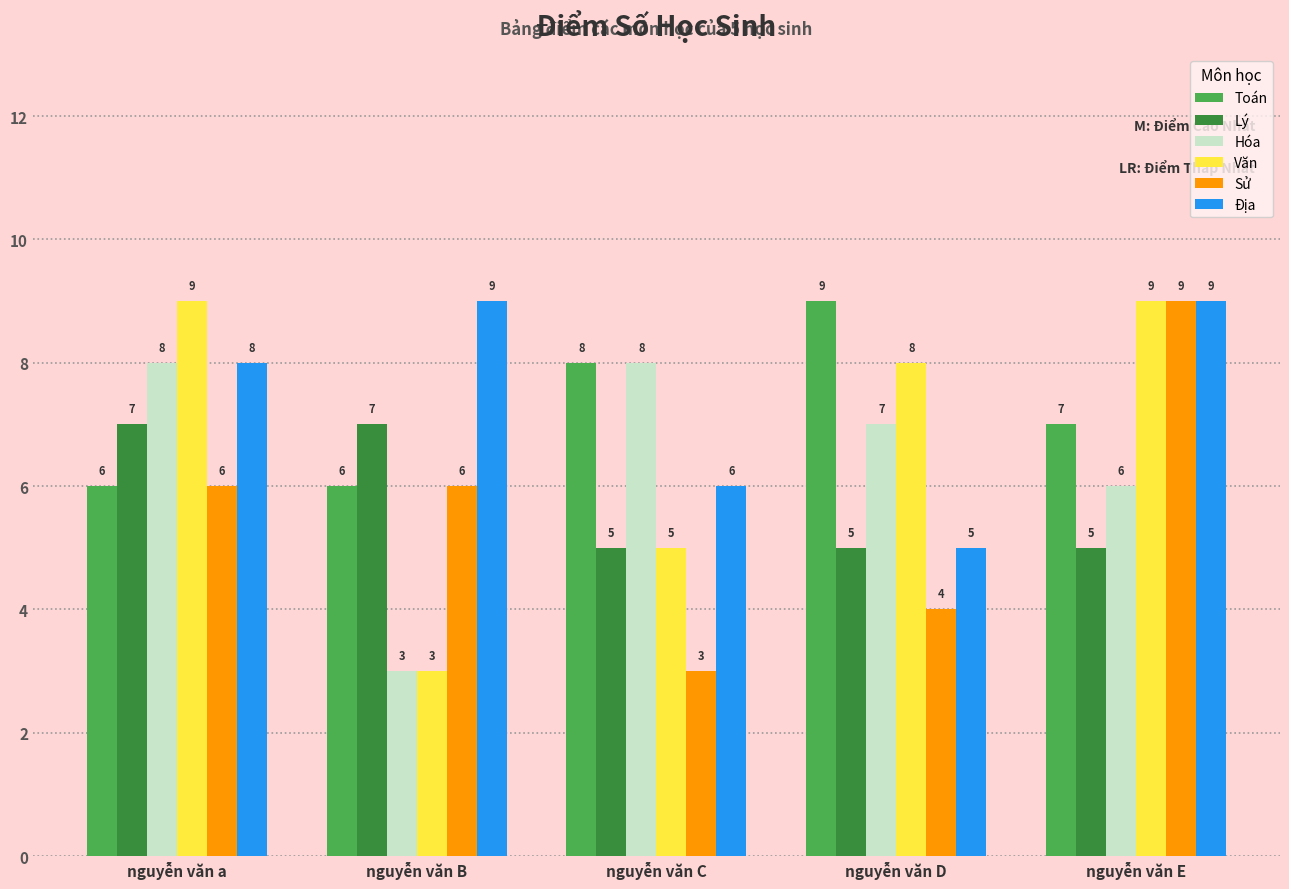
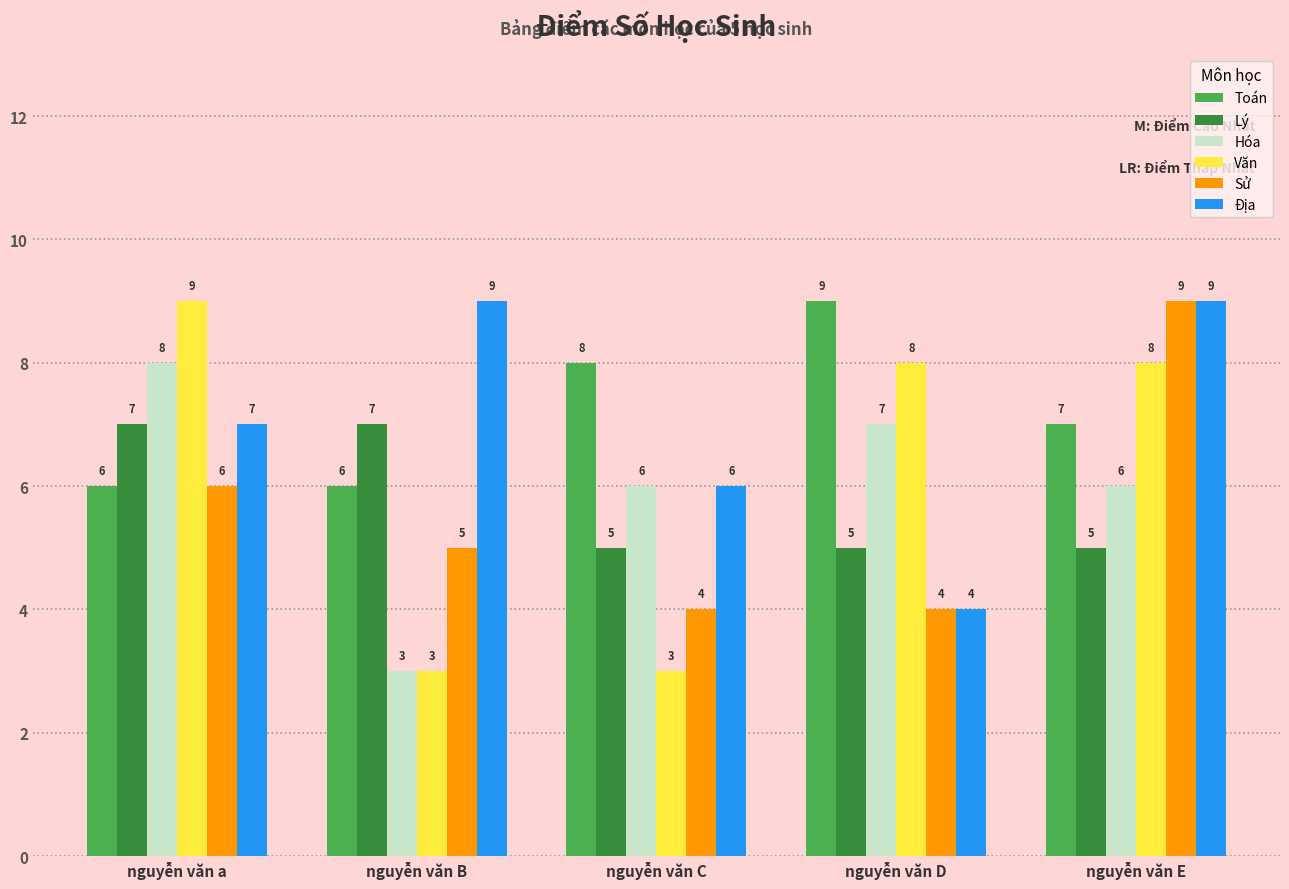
  {
    "Hóa": {
      "nguyễn văn a": 8,
      "nguyễn văn B": 3,
-     "nguyễn văn C": 8,
+     "nguyễn văn C": 6,
      "nguyễn văn D": 7,
      "nguyễn văn E": 6
    },
    "Văn": {
      "nguyễn văn a": 9,
      "nguyễn văn B": 3,
-     "nguyễn văn C": 5,
+     "nguyễn văn C": 3,
      "nguyễn văn D": 8,
-     "nguyễn văn E": 9
+     "nguyễn văn E": 8
    },
    "Sử": {
      "nguyễn văn a": 6,
-     "nguyễn văn B": 6,
-     "nguyễn văn C": 3,
+     "nguyễn văn B": 5,
+     "nguyễn văn C": 4,
      "nguyễn văn D": 4,
      "nguyễn văn E": 9
    },
    "Địa": {
-     "nguyễn văn a": 8,
+     "nguyễn văn a": 7,
      "nguyễn văn B": 9,
      "nguyễn văn C": 6,
-     "nguyễn văn D": 5,
+     "nguyễn văn D": 4,
      "nguyễn văn E": 9
    }
  }
